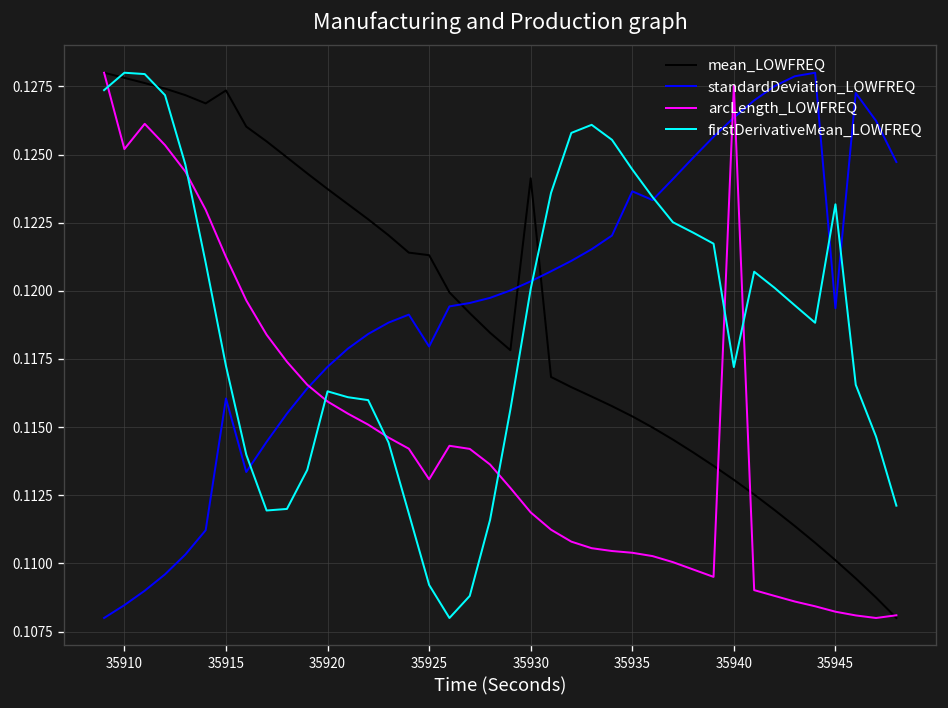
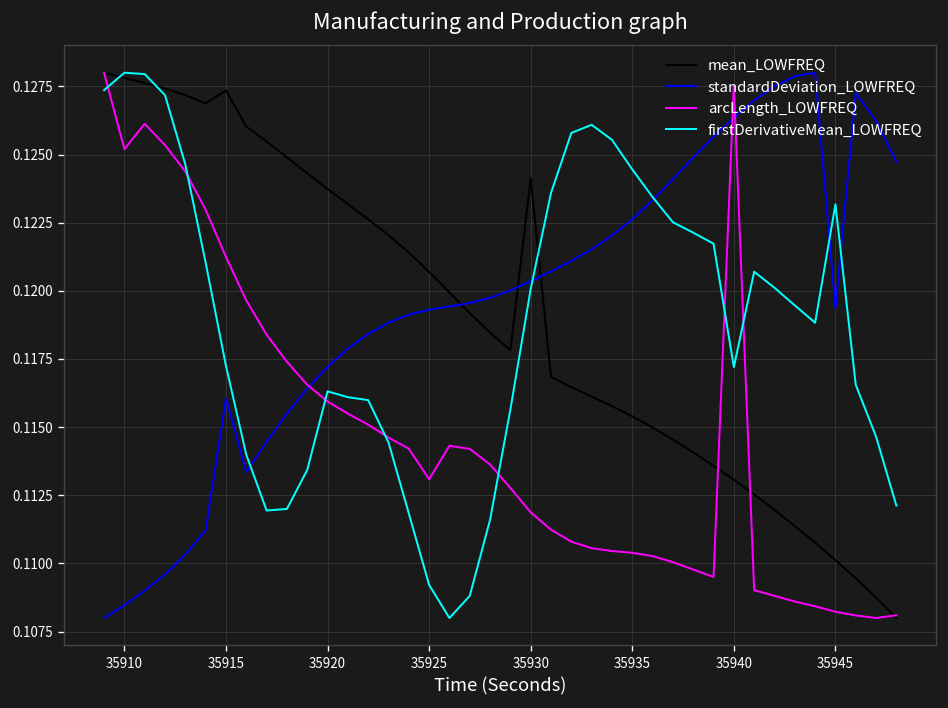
  {
    "mean_LOWFREQ": {
      "35910": 0.1278,
      "35915": 0.1274,
      "35920": 0.1237,
-     "35925": 0.1213,
+     "35925": 0.1207,
      "35930": 0.1241,
      "35935": 0.1154,
      "35940": 0.1131,
      "35945": 0.1101
    },
    "standardDeviation_LOWFREQ": {
      "35910": 0.1085,
      "35915": 0.1161,
      "35920": 0.1172,
-     "35925": 0.1180,
+     "35925": 0.1193,
      "35930": 0.1203,
-     "35935": 0.1236,
+     "35935": 0.1226,
      "35940": 0.1264,
      "35945": 0.1194
    },
    "arcLength_LOWFREQ": {
      "35910": 0.1252,
      "35915": 0.1212,
      "35920": 0.1159,
      "35925": 0.1131,
      "35930": 0.1119,
      "35935": 0.1104,
      "35940": 0.1275,
      "35945": 0.1082
    },
    "firstDerivativeMean_LOWFREQ": {
      "35910": 0.1280,
      "35915": 0.1172,
      "35920": 0.1163,
      "35925": 0.1092,
      "35930": 0.1201,
      "35935": 0.1245,
      "35940": 0.1172,
      "35945": 0.1232
    }
  }
